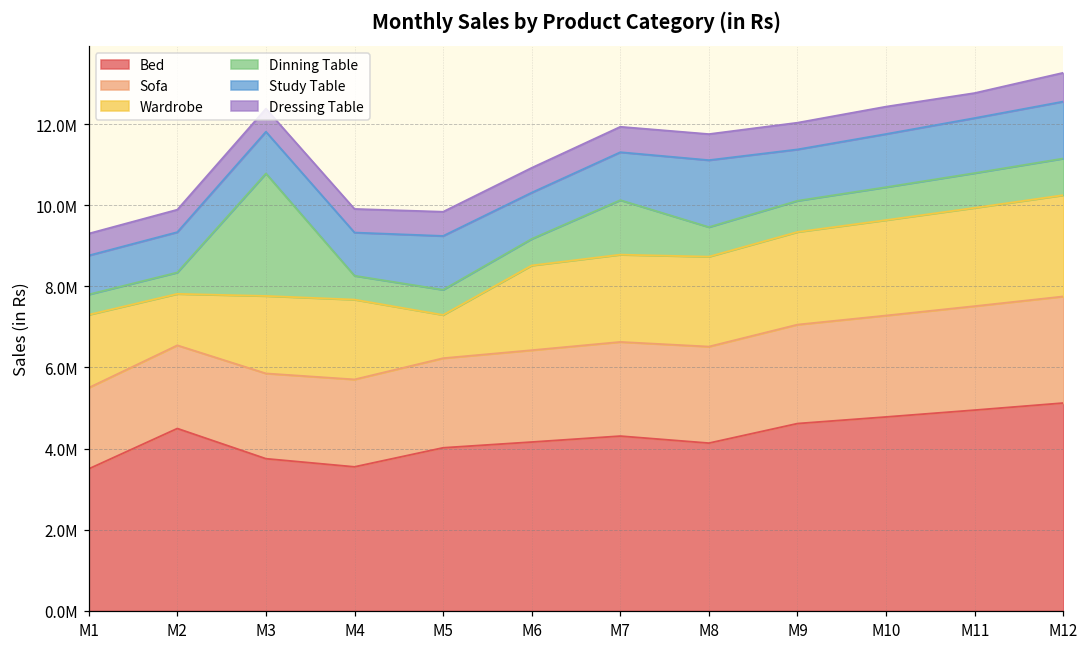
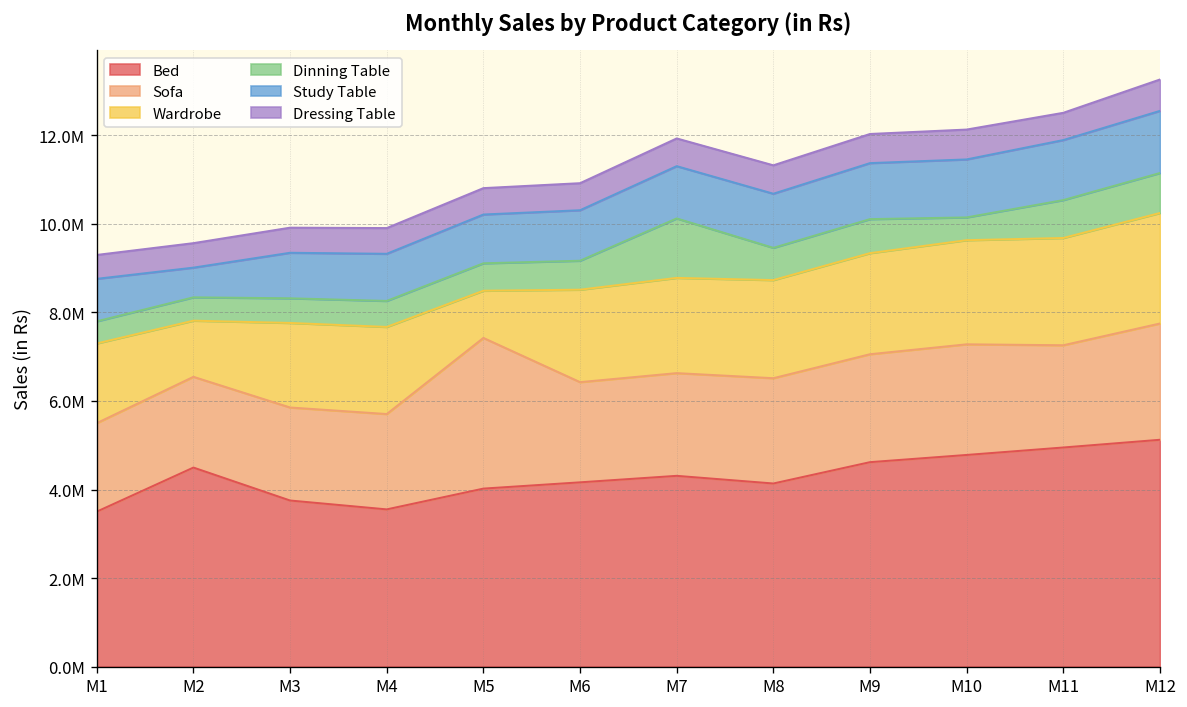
  {
    "Bed": {
      "M1": 3500000,
      "M2": 4500000,
      "M3": 3800000,
      "M4": 3600000,
      "M5": 4000000,
      "M6": 4200000,
      "M7": 4300000,
      "M8": 4100000,
      "M9": 4600000,
      "M10": 4800000,
      "M11": 4900000,
      "M12": 5100000
    },
    "Sofa": {
      "M1": 2000000,
      "M2": 2100000,
      "M3": 2100000,
      "M4": 2200000,
-     "M5": 2200000,
+     "M5": 3400000,
      "M6": 2300000,
      "M7": 2300000,
      "M8": 2400000,
      "M9": 2400000,
      "M10": 2500000,
-     "M11": 2600000,
+     "M11": 2300000,
      "M12": 2600000
    },
    "Wardrobe": {
      "M1": 1800000,
      "M2": 1300000,
      "M3": 1900000,
      "M4": 2000000,
      "M5": 1100000,
      "M6": 2100000,
      "M7": 2200000,
      "M8": 2200000,
      "M9": 2300000,
      "M10": 2400000,
      "M11": 2400000,
      "M12": 2500000
    },
    "Dinning Table": {
      "M1": 500000,
      "M2": 500000,
-     "M3": 3000000,
+     "M3": 600000,
      "M4": 600000,
      "M5": 600000,
      "M6": 700000,
      "M7": 1300000,
      "M8": 700000,
      "M9": 800000,
-     "M10": 800000,
+     "M10": 500000,
      "M11": 900000,
      "M12": 900000
    },
    "Study Table": {
      "M1": 1000000,
-     "M2": 1000000,
+     "M2": 700000,
      "M3": 1000000,
      "M4": 1100000,
-     "M5": 1300000,
+     "M5": 1100000,
      "M6": 1100000,
      "M7": 1200000,
-     "M8": 1700000,
+     "M8": 1200000,
      "M9": 1300000,
      "M10": 1300000,
      "M11": 1400000,
      "M12": 1400000
    },
    "Dressing Table": {
      "M1": 500000,
      "M2": 600000,
      "M4": 600000,
      "M5": 600000,
      "M6": 600000,
      "M7": 600000,
      "M8": 600000,
      "M9": 700000,
      "M10": 700000,
      "M11": 600000,
      "M12": 700000
    }
  }
